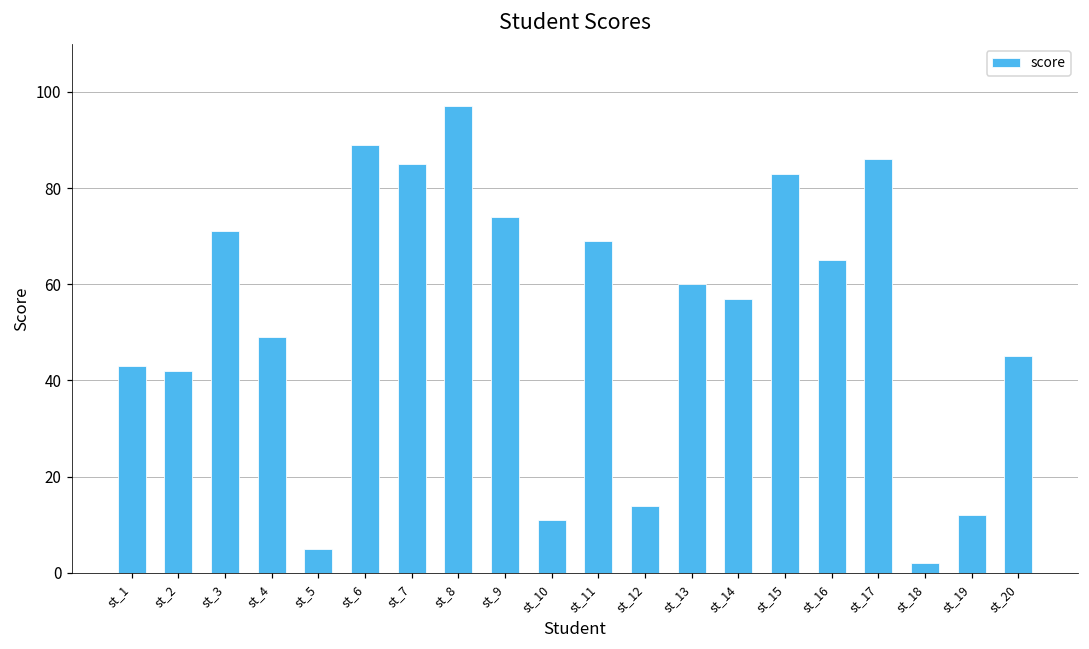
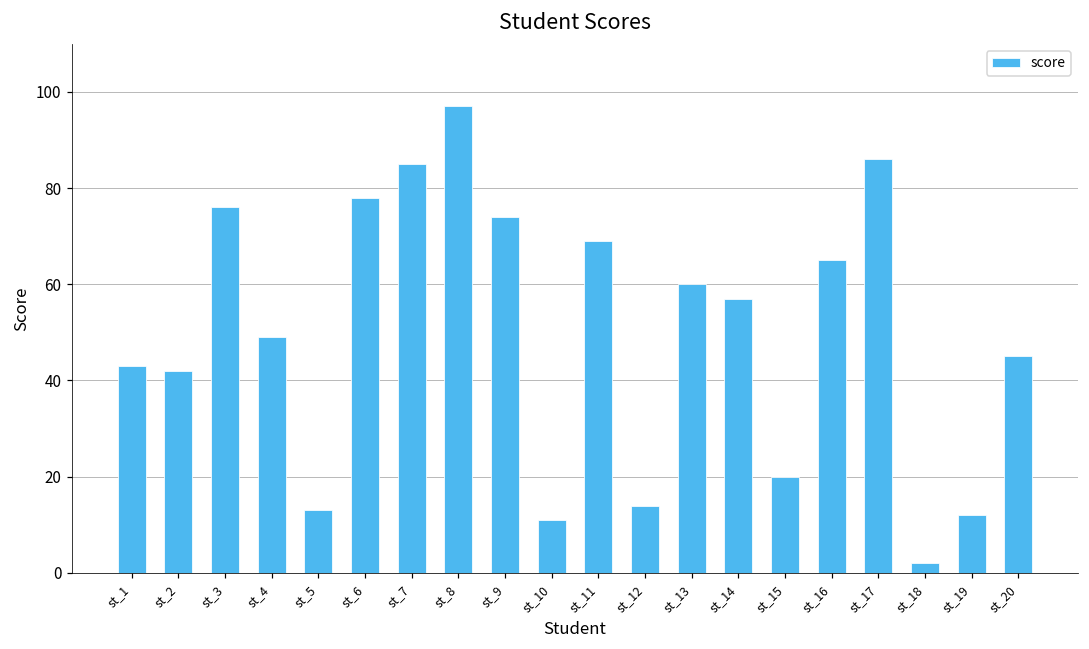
  {
    "st_1": 43,
    "st_2": 42,
-   "st_3": 71,
+   "st_3": 76,
    "st_4": 49,
-   "st_5": 5,
-   "st_6": 89,
+   "st_5": 13,
+   "st_6": 78,
    "st_7": 85,
    "st_8": 97,
    "st_9": 74,
    "st_10": 11,
    "st_11": 69,
    "st_12": 14,
    "st_13": 60,
    "st_14": 57,
-   "st_15": 83,
+   "st_15": 20,
    "st_16": 65,
    "st_17": 86,
    "st_18": 2,
    "st_19": 12,
    "st_20": 45
  }
